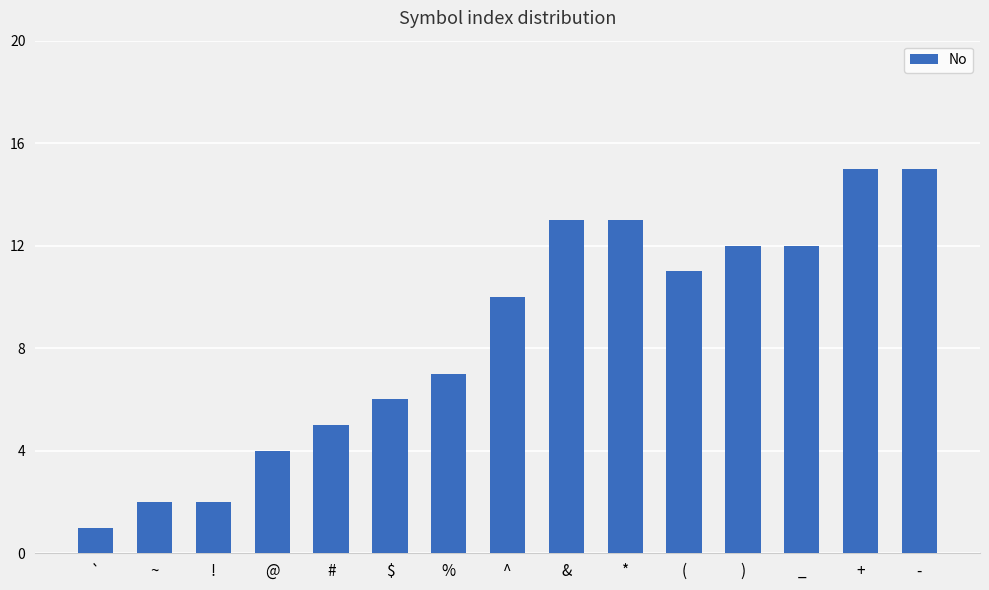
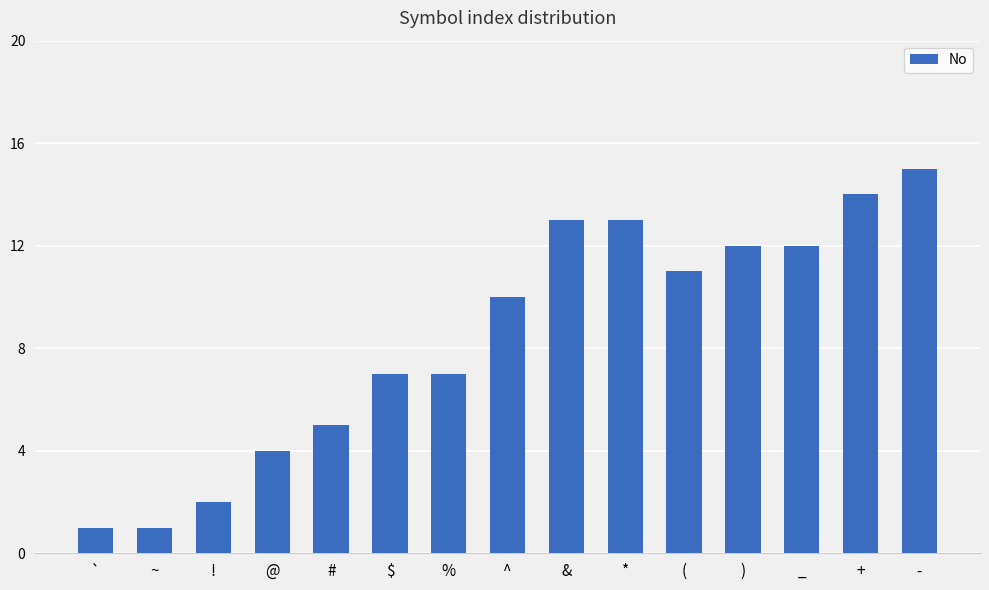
  {
    "`": 1,
-   "~": 2,
+   "~": 1,
    "!": 2,
    "@": 4,
    "#": 5,
-   "$": 6,
+   "$": 7,
    "%": 7,
    "^": 10,
    "&": 13,
    "*": 13,
    "(": 11,
    ")": 12,
    "_": 12,
-   "+": 15,
+   "+": 14,
    "-": 15
  }
